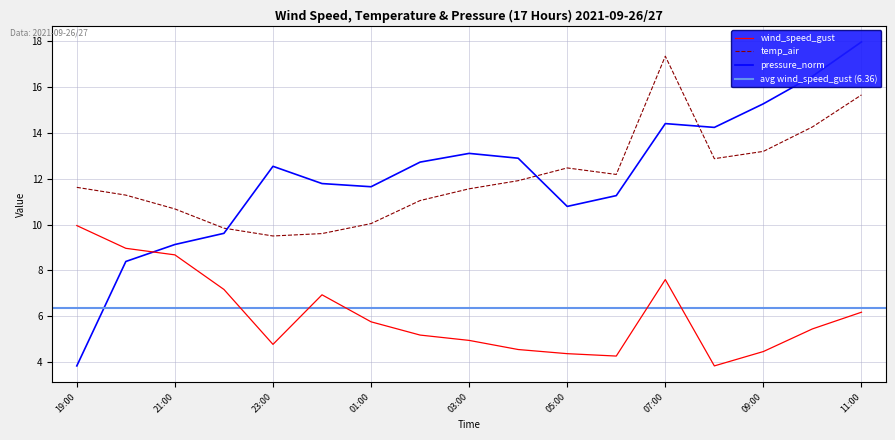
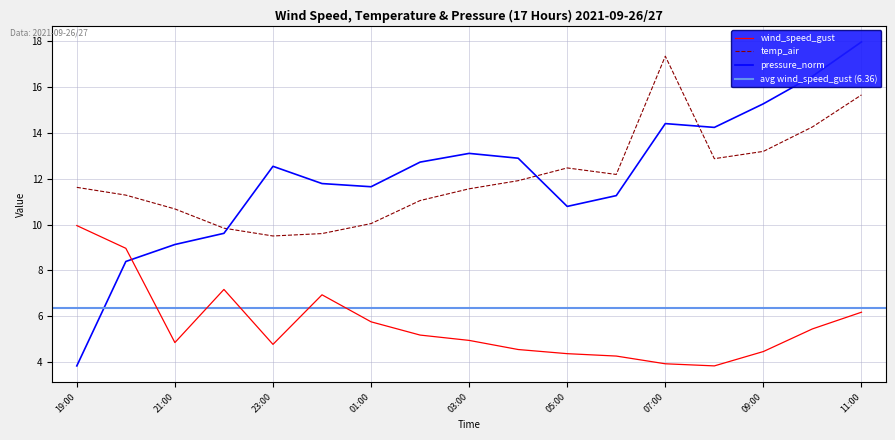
  {
    "wind_speed_gust": {
      "19:00": 10.0,
-     "21:00": 8.7,
+     "21:00": 4.9,
      "23:00": 4.8,
      "01:00": 5.8,
      "03:00": 5.0,
      "05:00": 4.4,
-     "07:00": 7.6,
+     "07:00": 3.9,
      "09:00": 4.5,
      "11:00": 6.2
    },
    "temp_air": {
      "19:00": 11.6,
      "21:00": 10.7,
      "23:00": 9.5,
      "01:00": 10.0,
      "03:00": 11.6,
      "05:00": 12.5,
      "07:00": 17.3,
      "09:00": 13.2,
      "11:00": 15.6
    },
    "pressure_norm": {
      "19:00": 3.8,
      "21:00": 9.1,
      "23:00": 12.5,
      "01:00": 11.6,
      "03:00": 13.1,
      "05:00": 10.8,
      "07:00": 14.4,
      "09:00": 15.3
    }
  }
